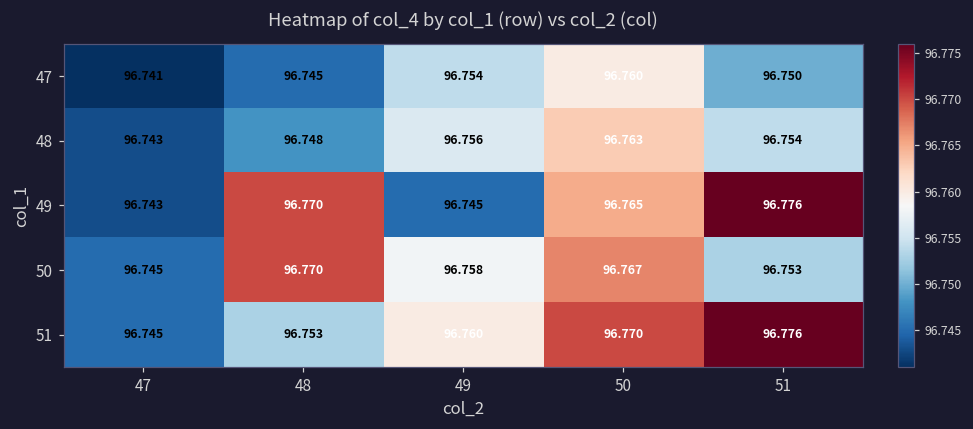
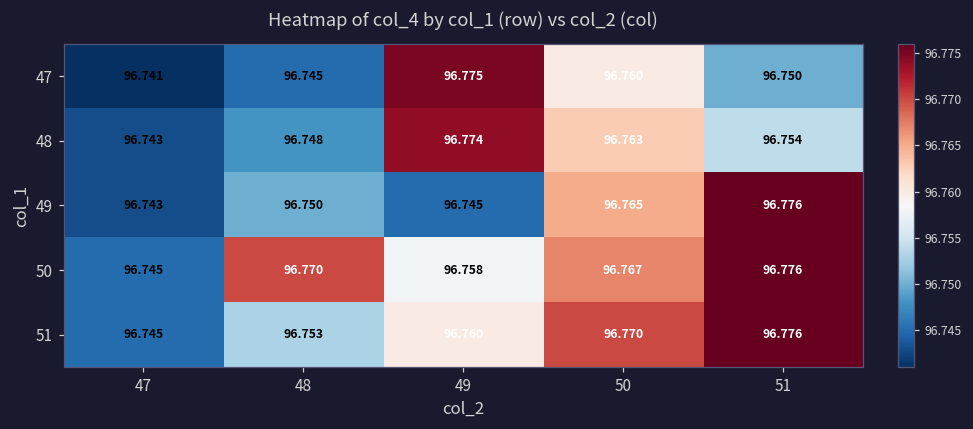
  {
    "47": {
      "47": 96.741,
      "48": 96.745,
-     "49": 96.754,
+     "49": 96.775,
      "51": 96.750
    },
    "48": {
      "47": 96.743,
      "48": 96.748,
-     "49": 96.756,
+     "49": 96.774,
      "50": 96.763,
      "51": 96.754
    },
    "49": {
      "47": 96.743,
-     "48": 96.770,
+     "48": 96.750,
      "49": 96.745,
      "50": 96.765,
      "51": 96.776
    },
    "50": {
      "47": 96.745,
      "48": 96.770,
      "49": 96.758,
      "50": 96.767,
-     "51": 96.753
+     "51": 96.776
    },
    "51": {
      "47": 96.745,
      "48": 96.753,
      "50": 96.770,
      "51": 96.776
    }
  }
